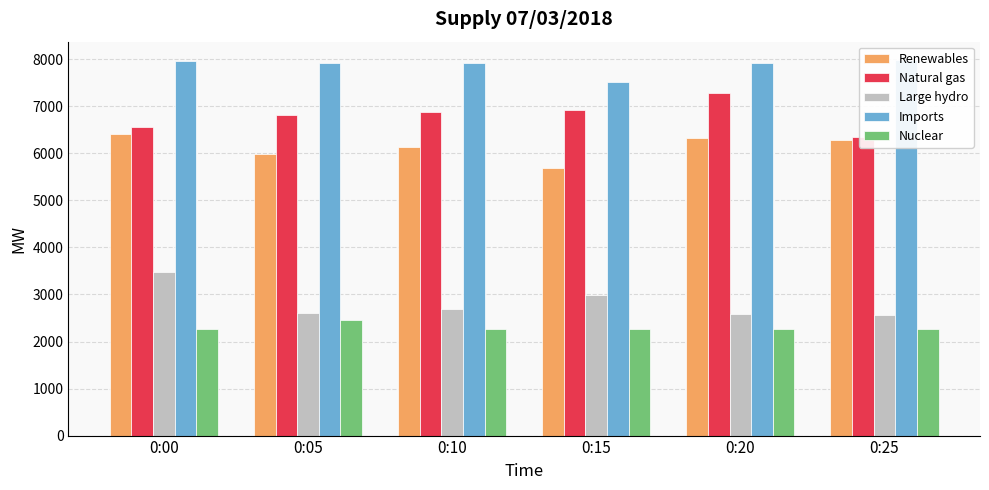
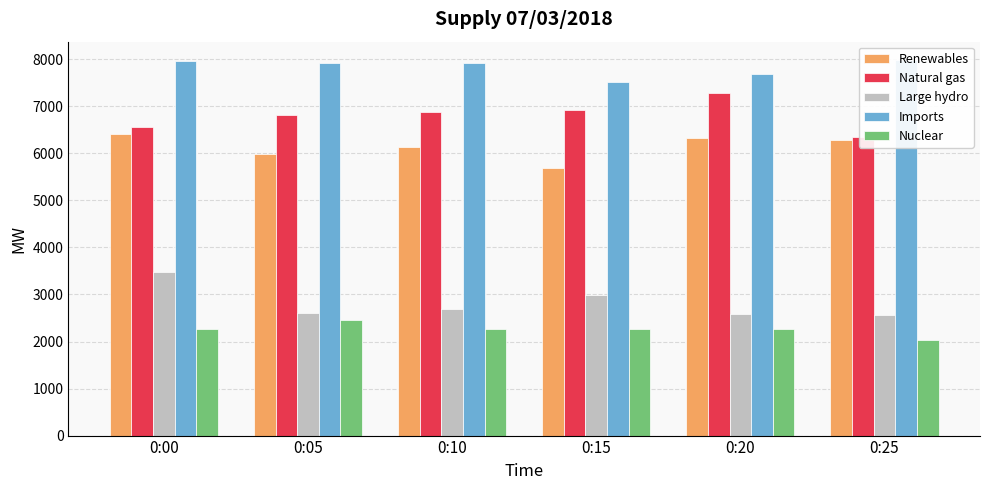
  {
    "Renewables": {
      "0:00": 6400,
      "0:05": 6000,
      "0:10": 6100,
      "0:15": 5700,
      "0:20": 6300,
      "0:25": 6300
    },
    "Natural gas": {
      "0:00": 6600,
      "0:05": 6800,
      "0:10": 6900,
      "0:15": 6900,
      "0:20": 7300
    },
    "Large hydro": {
      "0:00": 3500,
      "0:05": 2600,
      "0:10": 2700,
      "0:15": 3000,
      "0:20": 2600,
      "0:25": 2600
    },
    "Imports": {
      "0:00": 8000,
      "0:05": 7900,
      "0:10": 7900,
      "0:15": 7500,
-     "0:20": 7900
+     "0:20": 7700
    },
    "Nuclear": {
      "0:00": 2300,
      "0:05": 2500,
      "0:10": 2300,
      "0:15": 2300,
      "0:20": 2300,
-     "0:25": 2300
+     "0:25": 2000
    }
  }
